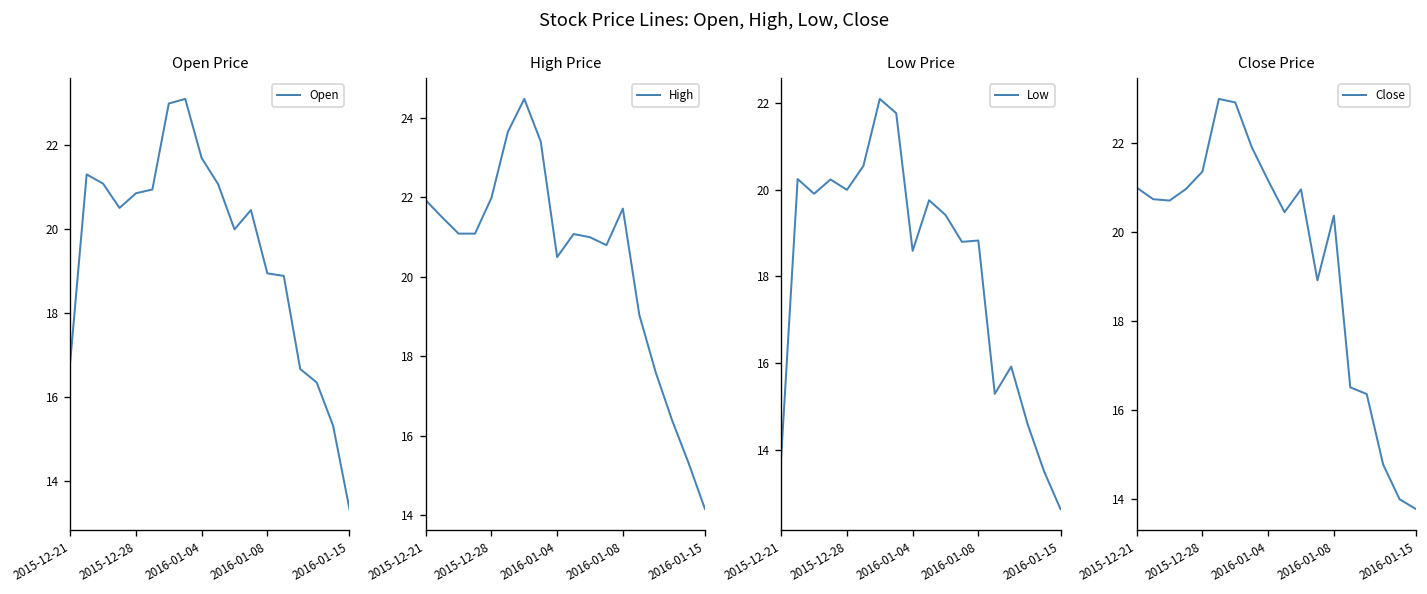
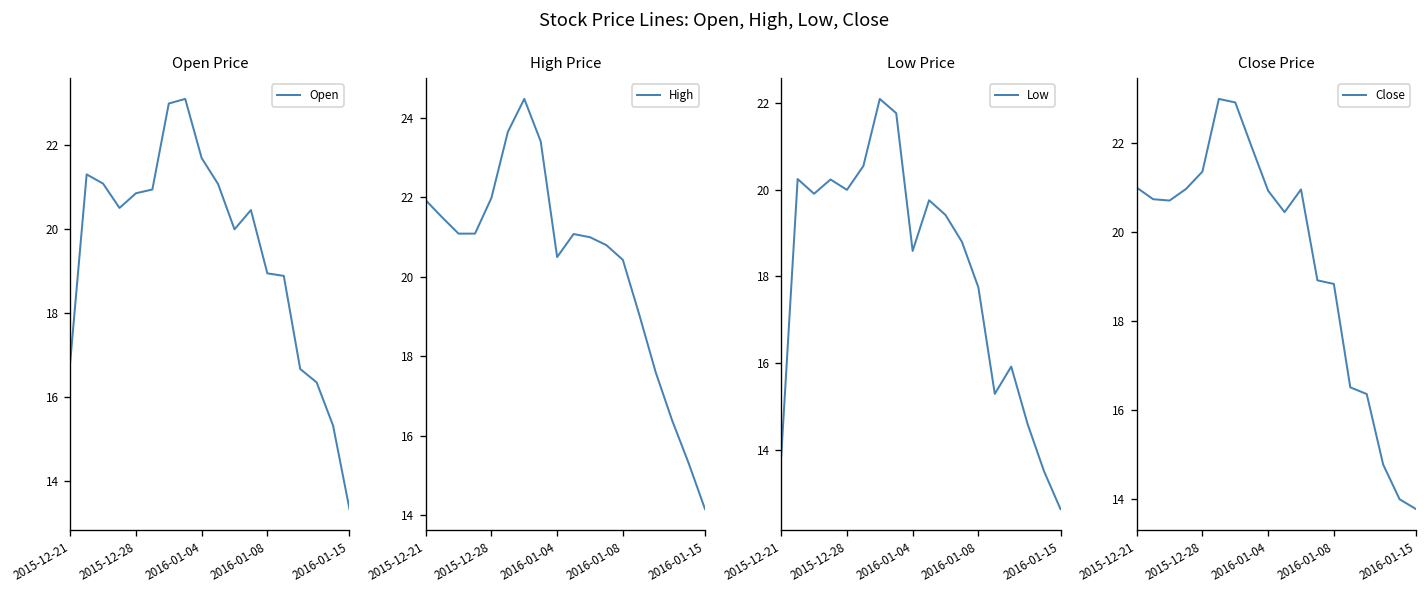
  {
    "Open Price": {
      "2015-12-21": 16.8,
      "2015-12-28": 20.9,
      "2016-01-04": 21.7,
      "2016-01-08": 19.0,
      "2016-01-15": 13.3
    },
    "High Price": {
      "2015-12-21": 21.9,
      "2015-12-28": 22.0,
      "2016-01-04": 20.5,
-     "2016-01-08": 21.7,
+     "2016-01-08": 20.4,
      "2016-01-15": 14.2
    },
    "Low Price": {
      "2015-12-21": 13.9,
      "2015-12-28": 20.0,
      "2016-01-04": 18.6,
-     "2016-01-08": 18.8,
+     "2016-01-08": 17.8,
      "2016-01-15": 12.6
    },
    "Close Price": {
      "2015-12-21": 21.0,
      "2015-12-28": 21.4,
-     "2016-01-04": 21.2,
-     "2016-01-08": 20.4,
+     "2016-01-04": 20.9,
+     "2016-01-08": 18.8,
      "2016-01-15": 13.8
    }
  }
